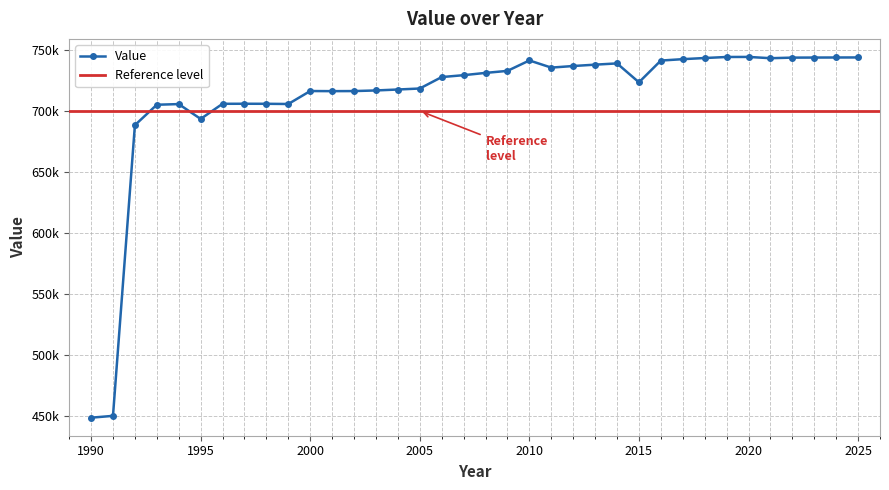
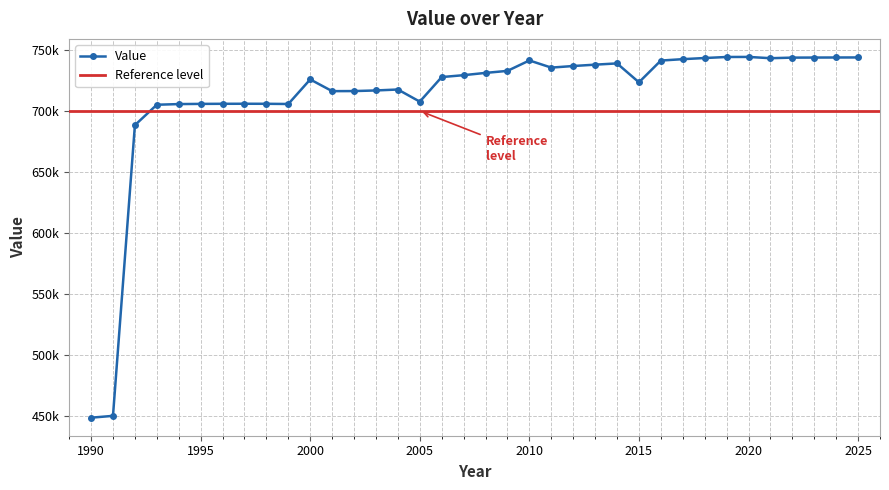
  {
    "1990": 449000,
-   "1995": 693000,
-   "2000": 716000,
-   "2005": 718000,
+   "1995": 706000,
+   "2000": 726000,
+   "2005": 708000,
    "2010": 741000,
    "2015": 723000,
    "2020": 744000,
    "2025": 744000
  }
